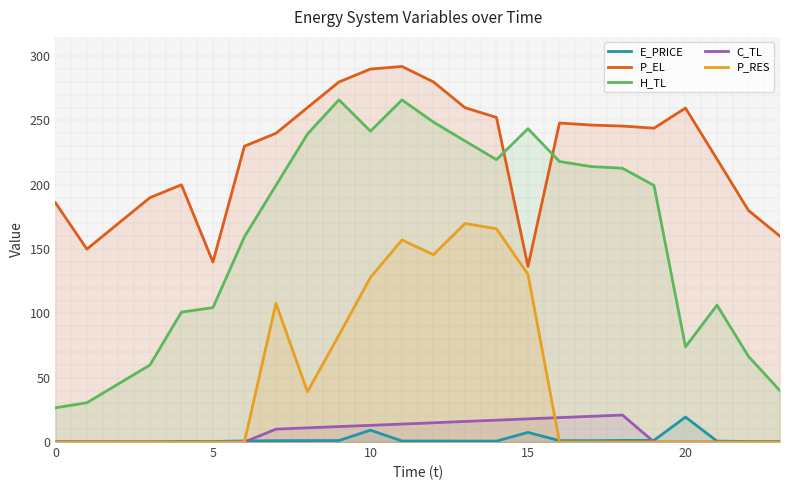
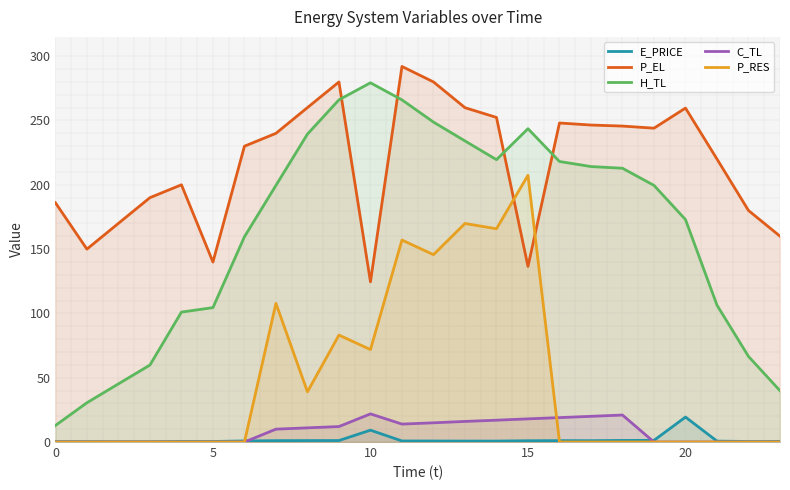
  {
    "E_PRICE": {
      "10": 9,
-     "15": 7,
+     "15": 1,
      "20": 19
    },
    "P_EL": {
      "0": 186,
      "5": 140,
-     "10": 290,
+     "10": 125,
      "15": 137,
      "20": 260
    },
    "H_TL": {
-     "0": 27,
+     "0": 13,
      "5": 105,
-     "10": 242,
+     "10": 279,
      "15": 244,
-     "20": 74
+     "20": 173
    },
    "C_TL": {
-     "10": 13,
+     "10": 22,
      "15": 18
    },
    "P_RES": {
-     "10": 128,
-     "15": 130
+     "10": 72,
+     "15": 207
    }
  }
